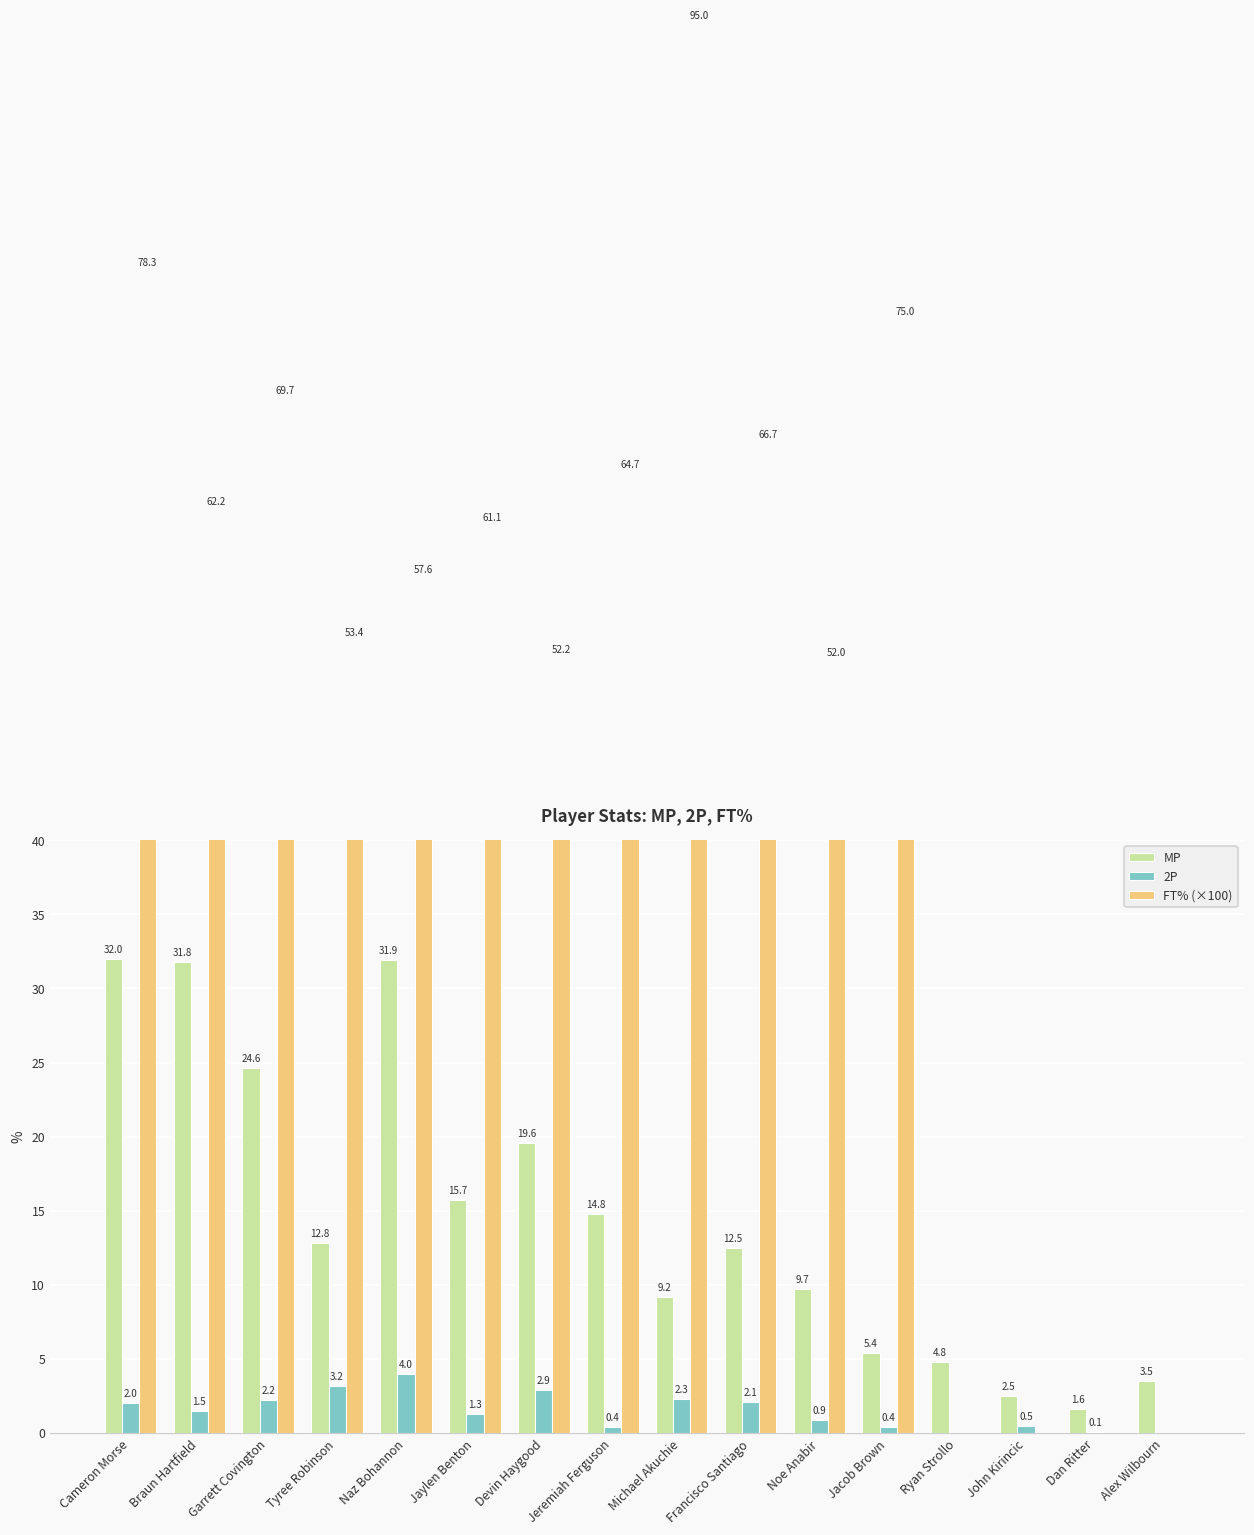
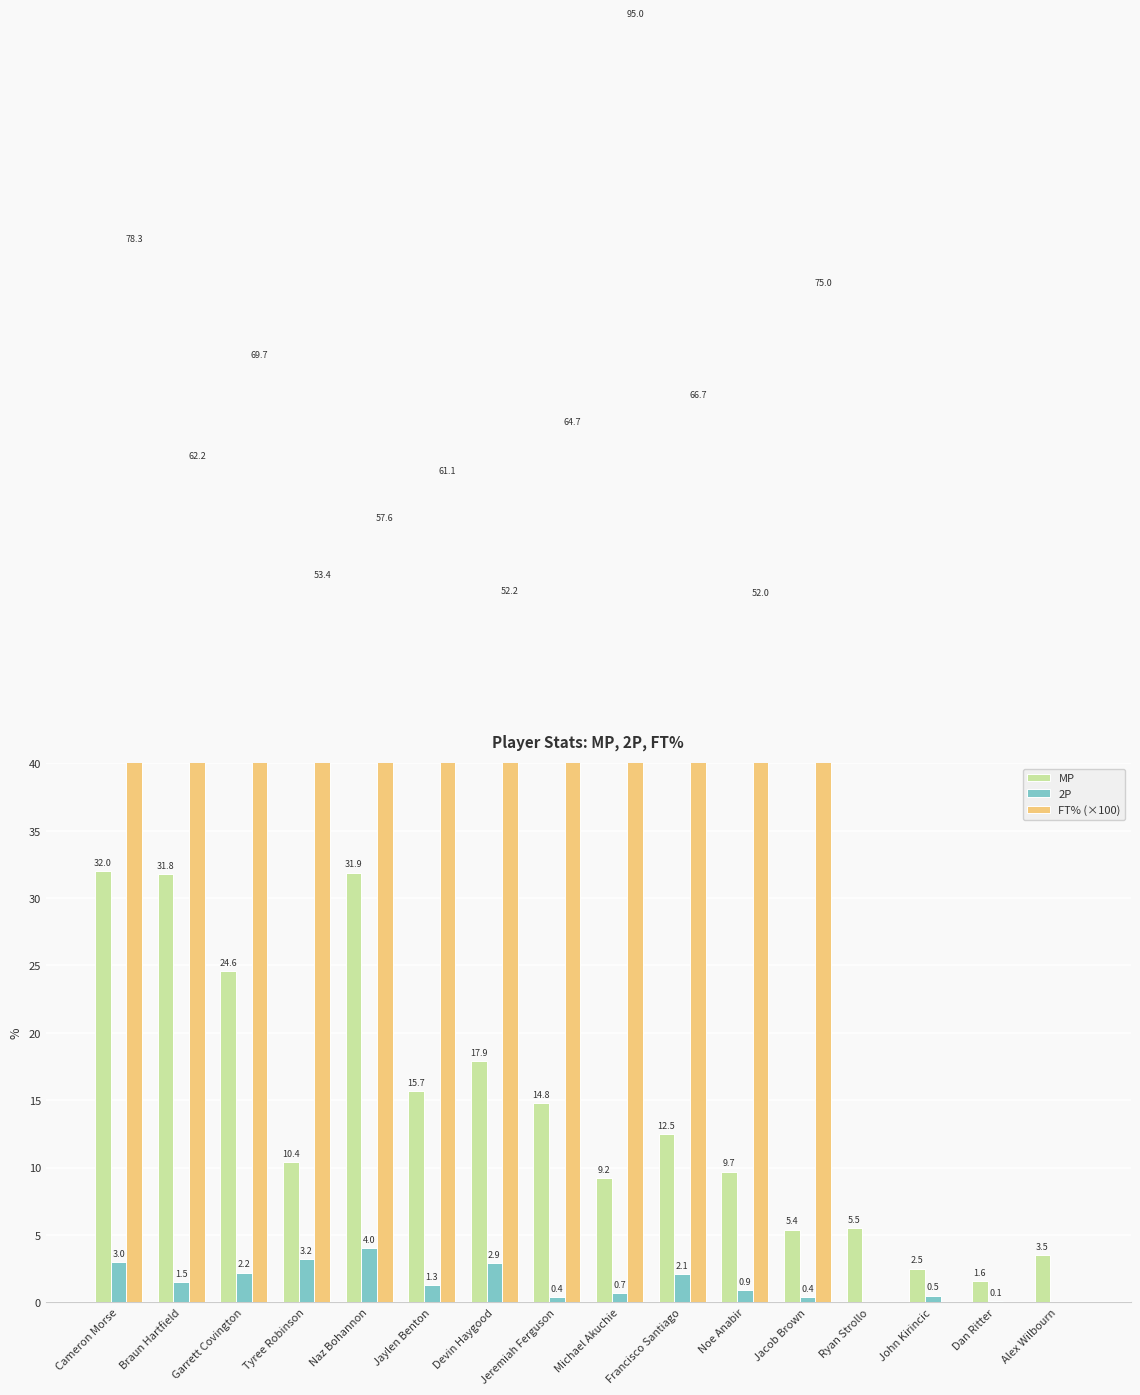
  {
    "MP": {
      "Cameron Morse": 32.0,
      "Braun Hartfield": 31.8,
      "Garrett Covington": 24.6,
-     "Tyree Robinson": 12.8,
+     "Tyree Robinson": 10.4,
      "Naz Bohannon": 31.9,
      "Jaylen Benton": 15.7,
-     "Devin Haygood": 19.6,
+     "Devin Haygood": 17.9,
      "Jeremiah Ferguson": 14.8,
      "Michael Akuchie": 9.2,
      "Francisco Santiago": 12.5,
      "Noe Anabir": 9.7,
      "Jacob Brown": 5.4,
-     "Ryan Strollo": 4.8,
+     "Ryan Strollo": 5.5,
      "John Kirincic": 2.5,
      "Dan Ritter": 1.6,
      "Alex Wilbourn": 3.5
    },
    "2P": {
-     "Cameron Morse": 2.0,
+     "Cameron Morse": 3.0,
      "Braun Hartfield": 1.5,
      "Garrett Covington": 2.2,
      "Tyree Robinson": 3.2,
      "Naz Bohannon": 4.0,
      "Jaylen Benton": 1.3,
      "Devin Haygood": 2.9,
      "Jeremiah Ferguson": 0.4,
-     "Michael Akuchie": 2.3,
+     "Michael Akuchie": 0.7,
      "Francisco Santiago": 2.1,
      "Noe Anabir": 0.9,
      "Jacob Brown": 0.4,
      "John Kirincic": 0.5,
      "Dan Ritter": 0.1
    },
    "FT% (×100)": {
      "Ryan Strollo": 0.0,
      "John Kirincic": 0.0,
      "Dan Ritter": 0.0,
      "Alex Wilbourn": 0.0
    }
  }
